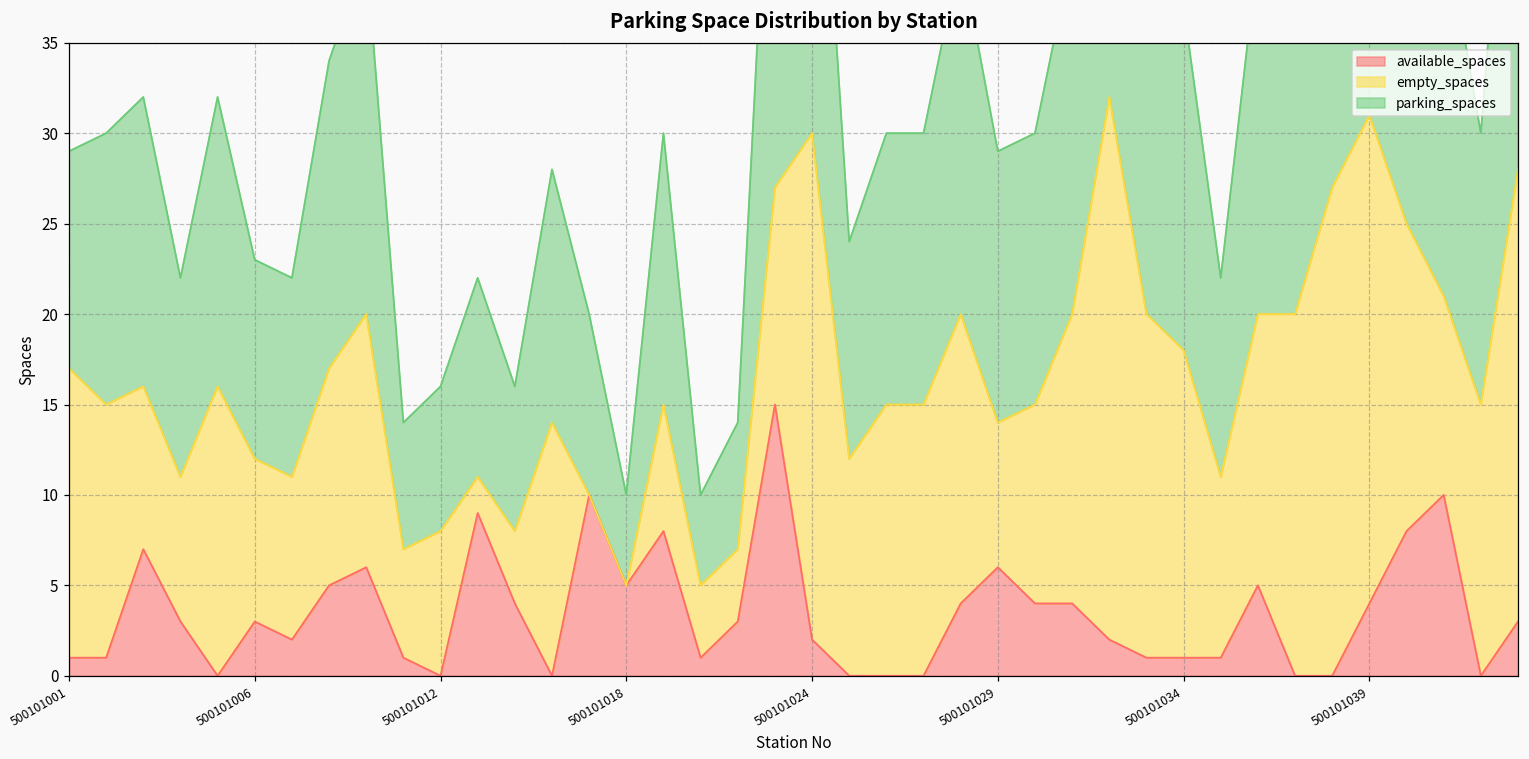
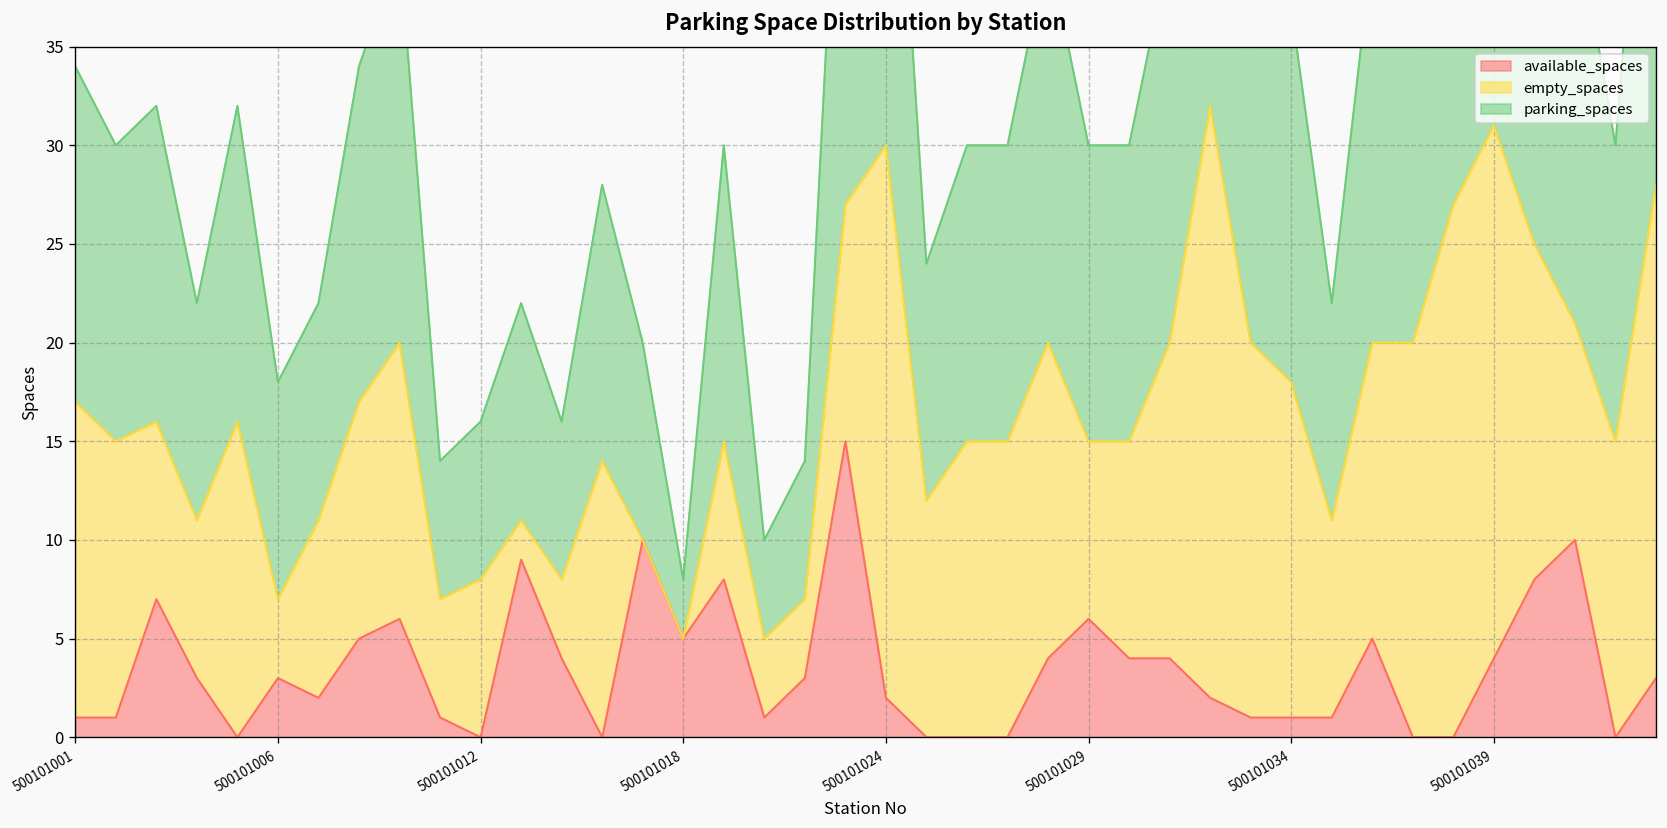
  {
    "available_spaces": {
      "500101001": 1,
      "500101006": 3,
      "500101012": 0,
      "500101024": 2,
      "500101029": 6,
      "500101034": 1,
      "500101039": 4
    },
    "empty_spaces": {
      "500101001": 16,
-     "500101006": 9,
+     "500101006": 4,
      "500101012": 8,
      "500101024": 28,
-     "500101029": 8,
+     "500101029": 9,
      "500101034": 17
    },
    "parking_spaces": {
-     "500101001": 12,
+     "500101001": 17,
      "500101006": 11,
      "500101012": 8,
-     "500101018": 5,
+     "500101018": 3,
      "500101029": 15
    }
  }
